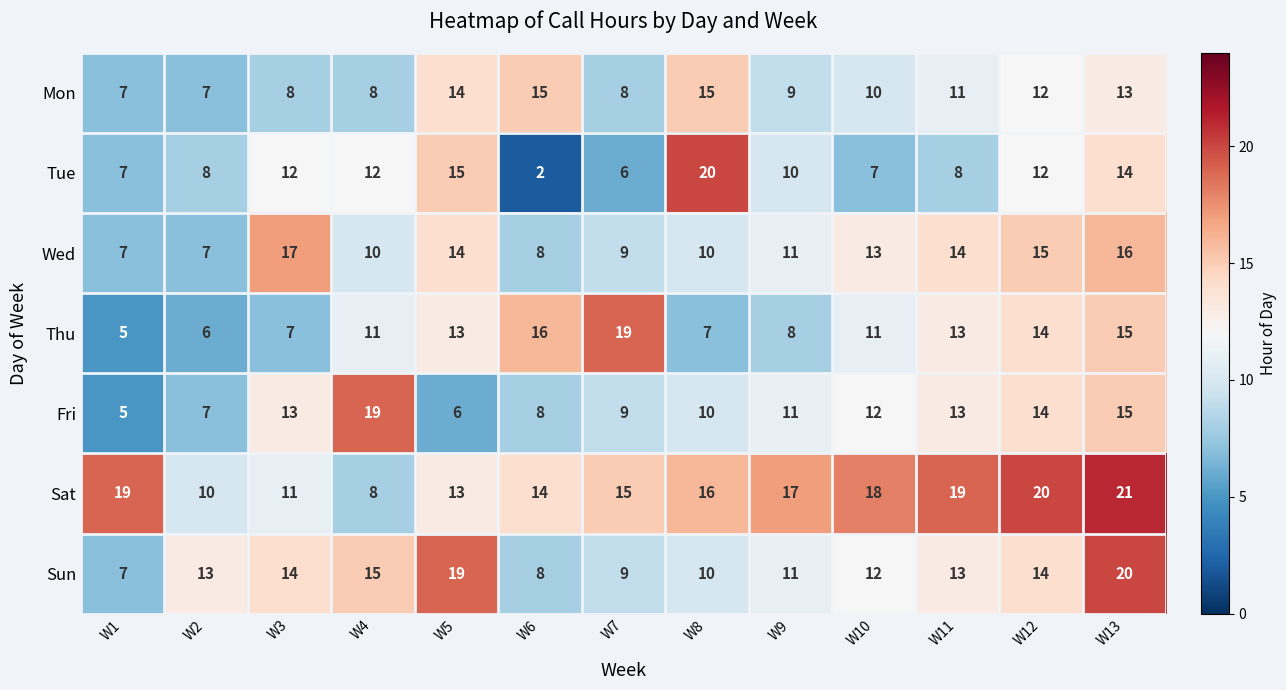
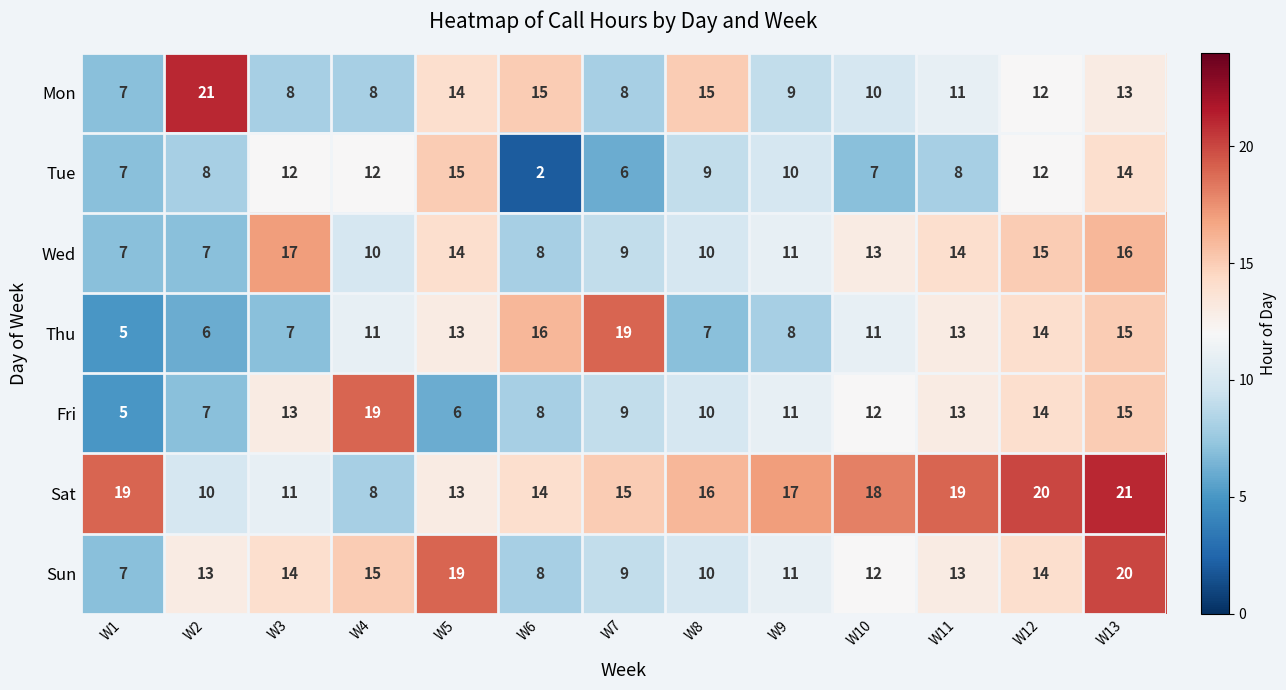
  {
    "Mon": {
      "W1": 7,
-     "W2": 7,
+     "W2": 21,
      "W3": 8,
      "W4": 8,
      "W5": 14,
      "W6": 15,
      "W7": 8,
      "W8": 15,
      "W9": 9,
      "W10": 10,
      "W11": 11,
      "W12": 12,
      "W13": 13
    },
    "Tue": {
      "W1": 7,
      "W2": 8,
      "W3": 12,
      "W4": 12,
      "W5": 15,
      "W6": 2,
      "W7": 6,
-     "W8": 20,
+     "W8": 9,
      "W9": 10,
      "W10": 7,
      "W11": 8,
      "W12": 12,
      "W13": 14
    },
    "Wed": {
      "W1": 7,
      "W2": 7,
      "W3": 17,
      "W4": 10,
      "W5": 14,
      "W6": 8,
      "W7": 9,
      "W8": 10,
      "W9": 11,
      "W10": 13,
      "W11": 14,
      "W12": 15,
      "W13": 16
    },
    "Thu": {
      "W1": 5,
      "W2": 6,
      "W3": 7,
      "W4": 11,
      "W5": 13,
      "W6": 16,
      "W7": 19,
      "W8": 7,
      "W9": 8,
      "W10": 11,
      "W11": 13,
      "W12": 14,
      "W13": 15
    },
    "Fri": {
      "W1": 5,
      "W2": 7,
      "W3": 13,
      "W4": 19,
      "W5": 6,
      "W6": 8,
      "W7": 9,
      "W8": 10,
      "W9": 11,
      "W10": 12,
      "W11": 13,
      "W12": 14,
      "W13": 15
    },
    "Sat": {
      "W1": 19,
      "W2": 10,
      "W3": 11,
      "W4": 8,
      "W5": 13,
      "W6": 14,
      "W7": 15,
      "W8": 16,
      "W9": 17,
      "W10": 18,
      "W11": 19,
      "W12": 20,
      "W13": 21
    },
    "Sun": {
      "W1": 7,
      "W2": 13,
      "W3": 14,
      "W4": 15,
      "W5": 19,
      "W6": 8,
      "W7": 9,
      "W8": 10,
      "W9": 11,
      "W10": 12,
      "W11": 13,
      "W12": 14,
      "W13": 20
    }
  }
